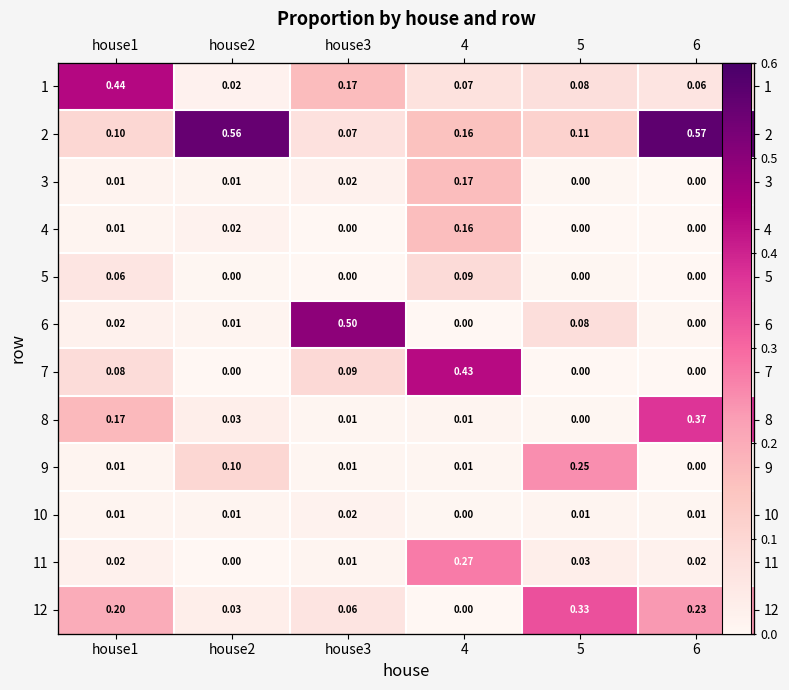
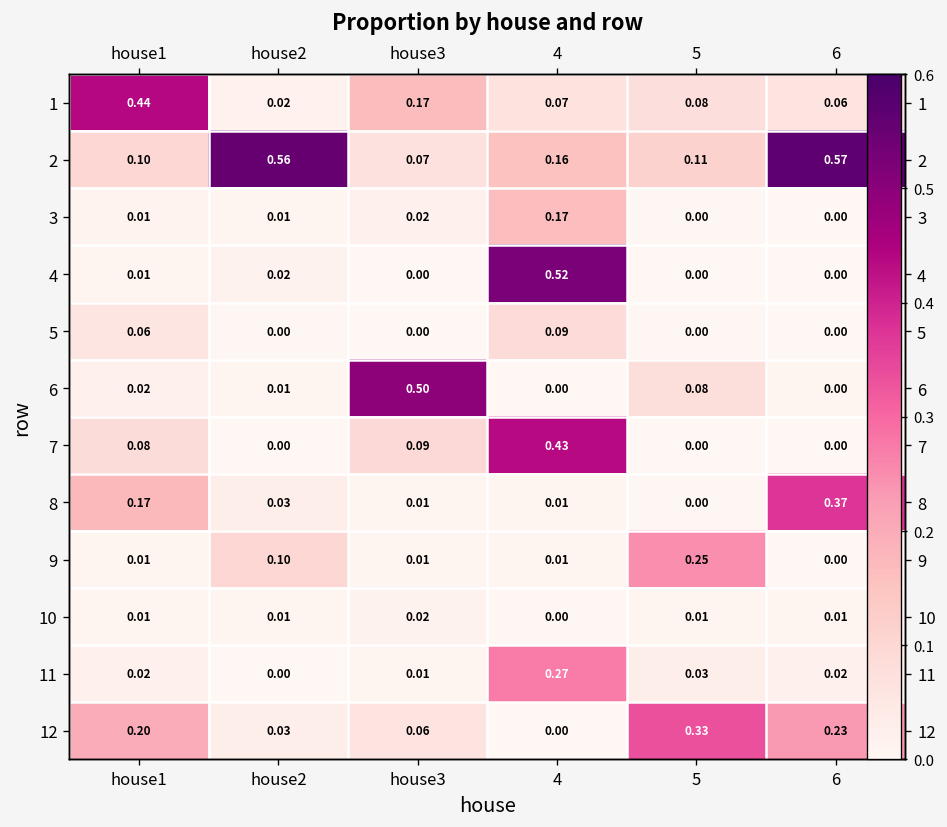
  {
    "1": {
      "house1": 0.44,
      "house2": 0.02,
      "house3": 0.17,
      "4": 0.07,
      "5": 0.08,
      "6": 0.06
    },
    "2": {
      "house1": 0.10,
      "house2": 0.56,
      "house3": 0.07,
      "4": 0.16,
      "5": 0.11,
      "6": 0.57
    },
    "3": {
      "house1": 0.01,
      "house2": 0.01,
      "house3": 0.02,
      "4": 0.17,
      "5": 0.00,
      "6": 0.00
    },
    "4": {
      "house1": 0.01,
      "house2": 0.02,
      "house3": 0.00,
-     "4": 0.16,
+     "4": 0.52,
      "5": 0.00,
      "6": 0.00
    },
    "5": {
      "house1": 0.06,
      "house2": 0.00,
      "house3": 0.00,
      "4": 0.09,
      "5": 0.00,
      "6": 0.00
    },
    "6": {
      "house1": 0.02,
      "house2": 0.01,
      "house3": 0.50,
      "4": 0.00,
      "5": 0.08,
      "6": 0.00
    },
    "7": {
      "house1": 0.08,
      "house2": 0.00,
      "house3": 0.09,
      "4": 0.43,
      "5": 0.00,
      "6": 0.00
    },
    "8": {
      "house1": 0.17,
      "house2": 0.03,
      "house3": 0.01,
      "4": 0.01,
      "5": 0.00,
      "6": 0.37
    },
    "9": {
      "house1": 0.01,
      "house2": 0.10,
      "house3": 0.01,
      "4": 0.01,
      "5": 0.25,
      "6": 0.00
    },
    "10": {
      "house1": 0.01,
      "house2": 0.01,
      "house3": 0.02,
      "4": 0.00,
      "5": 0.01,
      "6": 0.01
    },
    "11": {
      "house1": 0.02,
      "house2": 0.00,
      "house3": 0.01,
      "4": 0.27,
      "5": 0.03,
      "6": 0.02
    },
    "12": {
      "house1": 0.20,
      "house2": 0.03,
      "house3": 0.06,
      "4": 0.00,
      "5": 0.33,
      "6": 0.23
    }
  }
